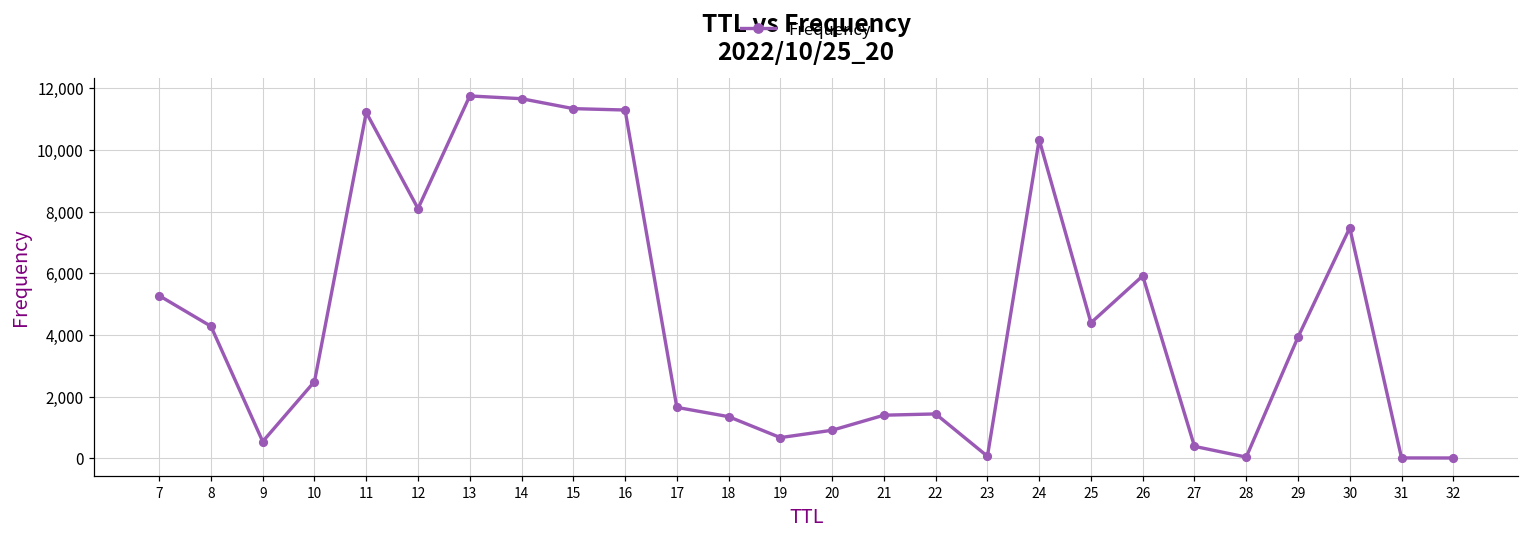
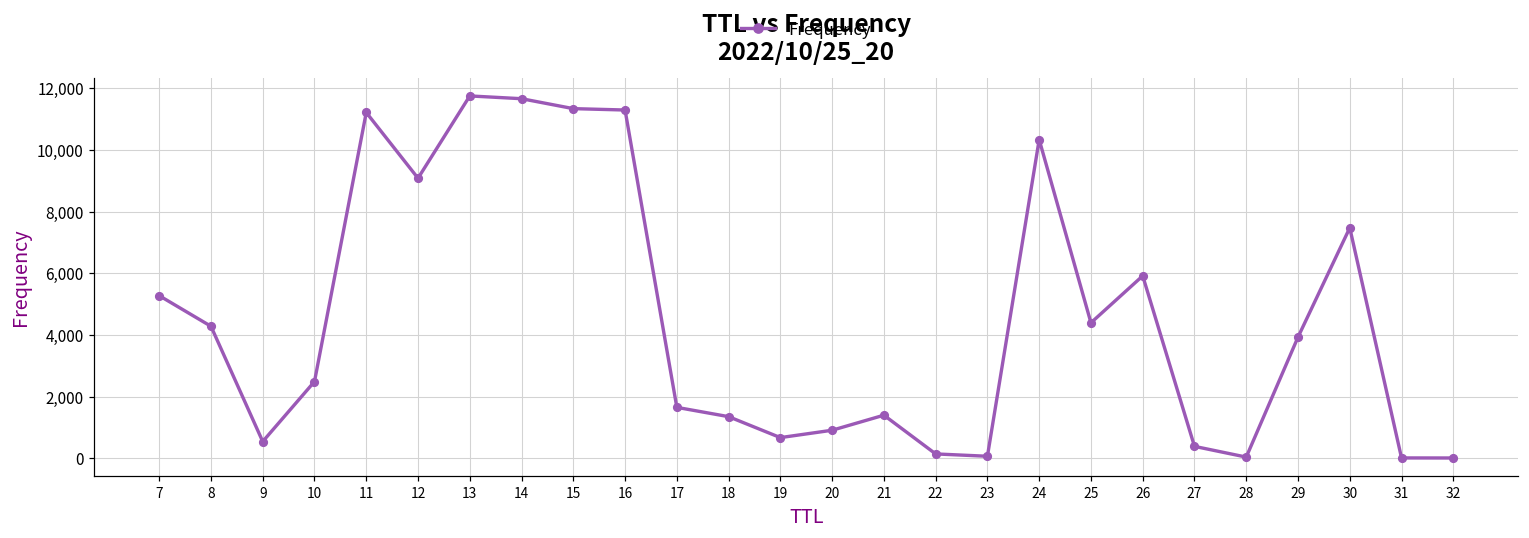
  {
    "7": "5,300",
    "8": "4,300",
    "9": "500",
    "10": "2,500",
    "11": "11,200",
-   "12": "8,100",
+   "12": "9,100",
    "13": "11,800",
    "14": "11,700",
    "15": "11,300",
    "16": "11,300",
    "17": "1,700",
    "18": "1,400",
    "19": "700",
    "20": "900",
    "21": "1,400",
-   "22": "1,400",
+   "22": "100",
    "23": "100",
    "24": "10,300",
    "25": "4,400",
    "26": "5,900",
    "27": "400",
    "28": "0",
    "29": "3,900",
    "30": "7,500",
    "31": "0",
    "32": "0"
  }
